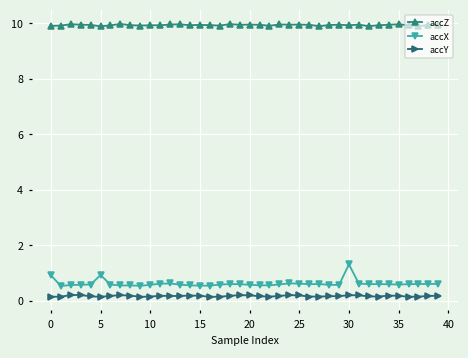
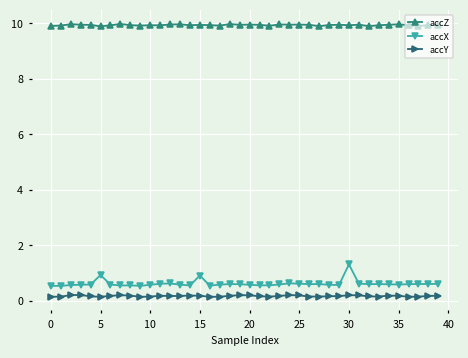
  {
    "accX": {
-     "0": 0.9,
+     "0": 0.5,
      "5": 0.9,
      "10": 0.6,
-     "15": 0.5,
+     "15": 0.9,
      "20": 0.6,
      "25": 0.6,
      "30": 1.3,
      "35": 0.6
    }
  }
